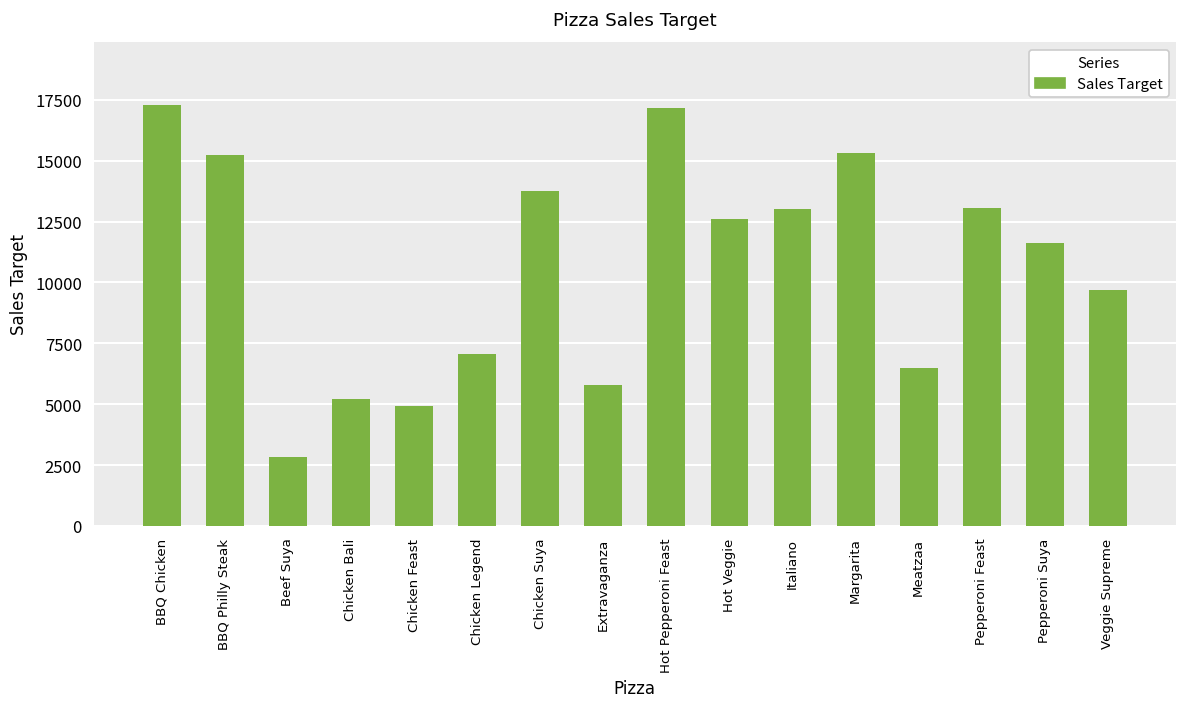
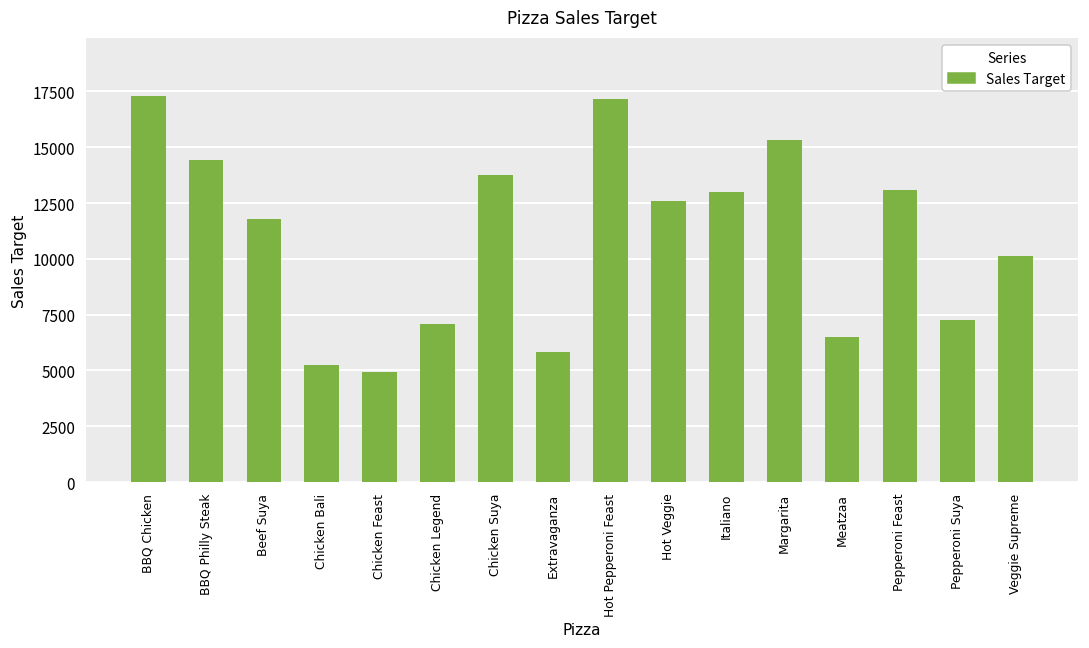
  {
    "BBQ Chicken": 17300,
-   "BBQ Philly Steak": 15200,
-   "Beef Suya": 2800,
+   "BBQ Philly Steak": 14400,
+   "Beef Suya": 11800,
    "Chicken Bali": 5200,
    "Chicken Feast": 4900,
    "Chicken Legend": 7100,
    "Chicken Suya": 13800,
    "Extravaganza": 5800,
    "Hot Pepperoni Feast": 17200,
    "Hot Veggie": 12600,
    "Italiano": 13000,
    "Margarita": 15300,
    "Meatzaa": 6500,
    "Pepperoni Feast": 13100,
-   "Pepperoni Suya": 11600,
-   "Veggie Supreme": 9700
+   "Pepperoni Suya": 7300,
+   "Veggie Supreme": 10100
  }
